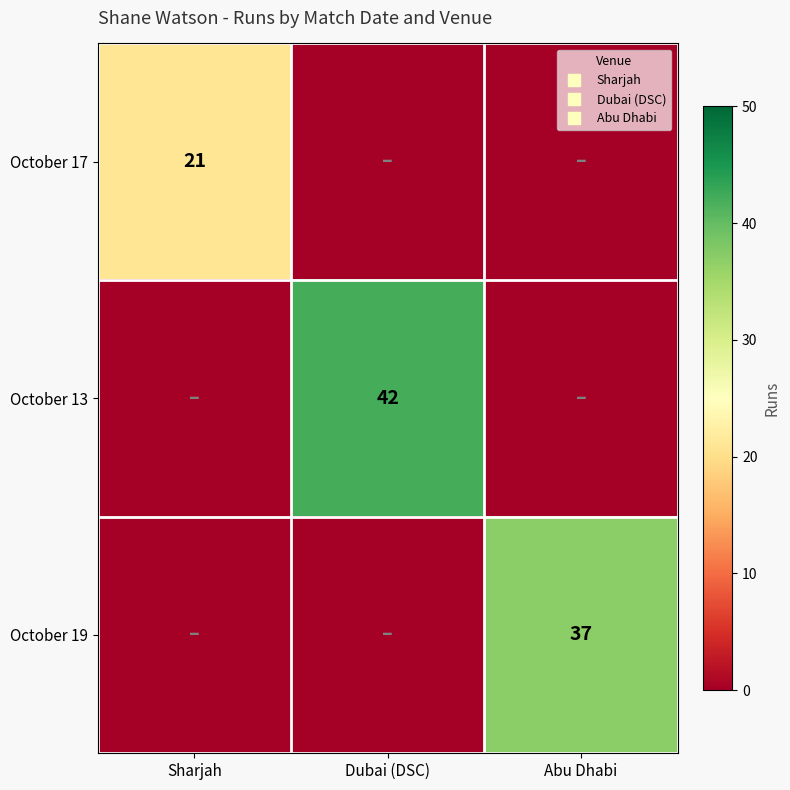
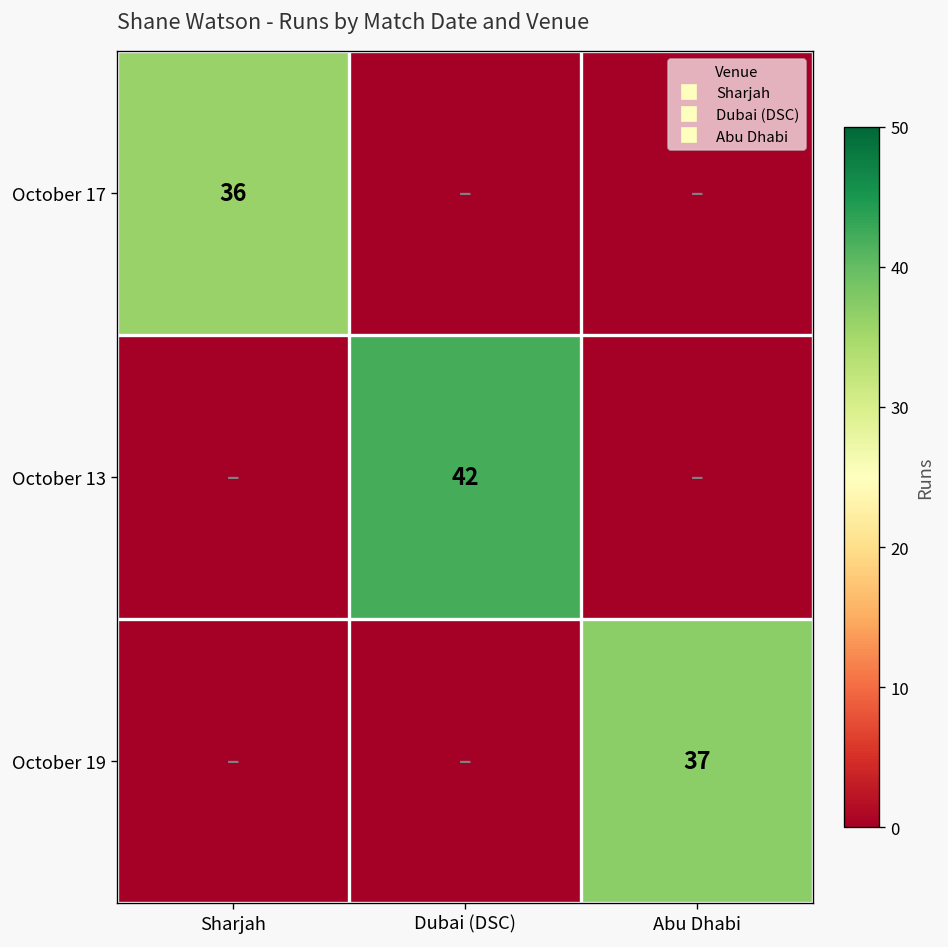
  {
    "October 17": {
-     "Sharjah": 21
+     "Sharjah": 36
    },
    "October 13": {
      "Dubai (DSC)": 42
    },
    "October 19": {
      "Abu Dhabi": 37
    }
  }
